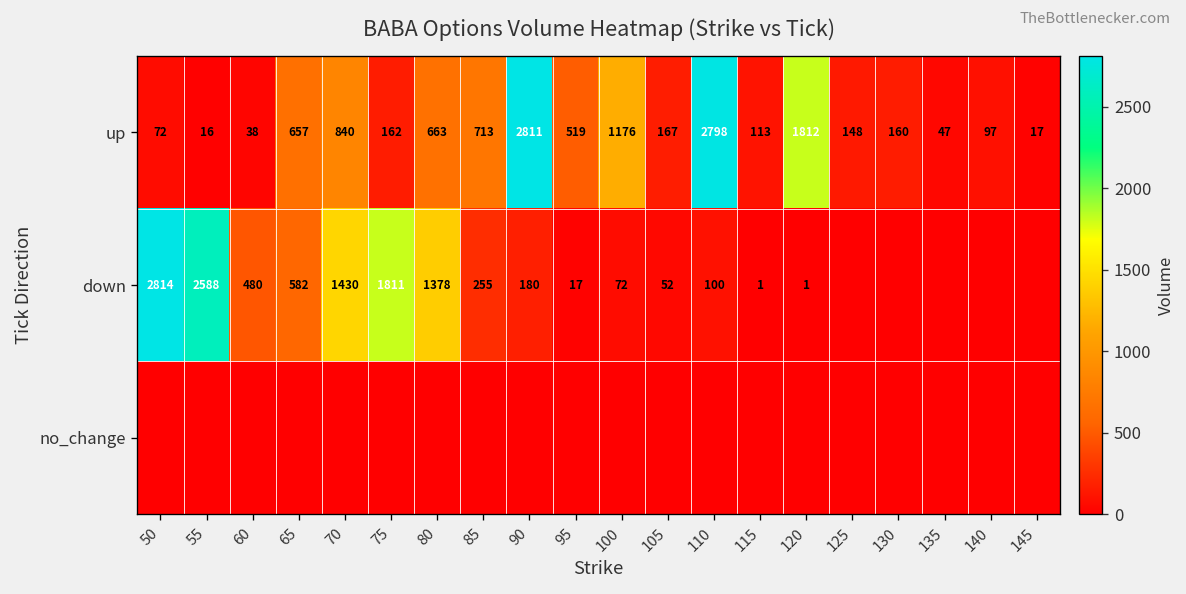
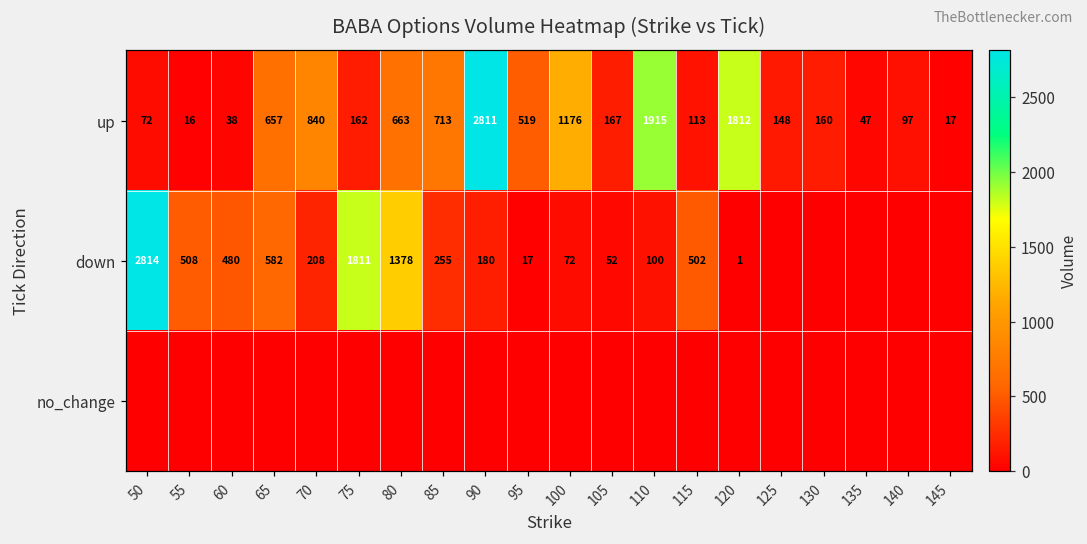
  {
    "up": {
      "50": 72,
      "55": 16,
      "60": 38,
      "65": 657,
      "70": 840,
      "75": 162,
      "80": 663,
      "85": 713,
      "90": 2811,
      "95": 519,
      "100": 1176,
      "105": 167,
-     "110": 2798,
+     "110": 1915,
      "115": 113,
      "120": 1812,
      "125": 148,
      "130": 160,
      "135": 47,
      "140": 97,
      "145": 17
    },
    "down": {
      "50": 2814,
-     "55": 2588,
+     "55": 508,
      "60": 480,
      "65": 582,
-     "70": 1430,
+     "70": 208,
      "75": 1811,
      "80": 1378,
      "85": 255,
      "90": 180,
      "95": 17,
      "100": 72,
      "105": 52,
      "110": 100,
-     "115": 1,
+     "115": 502,
      "120": 1
    }
  }
